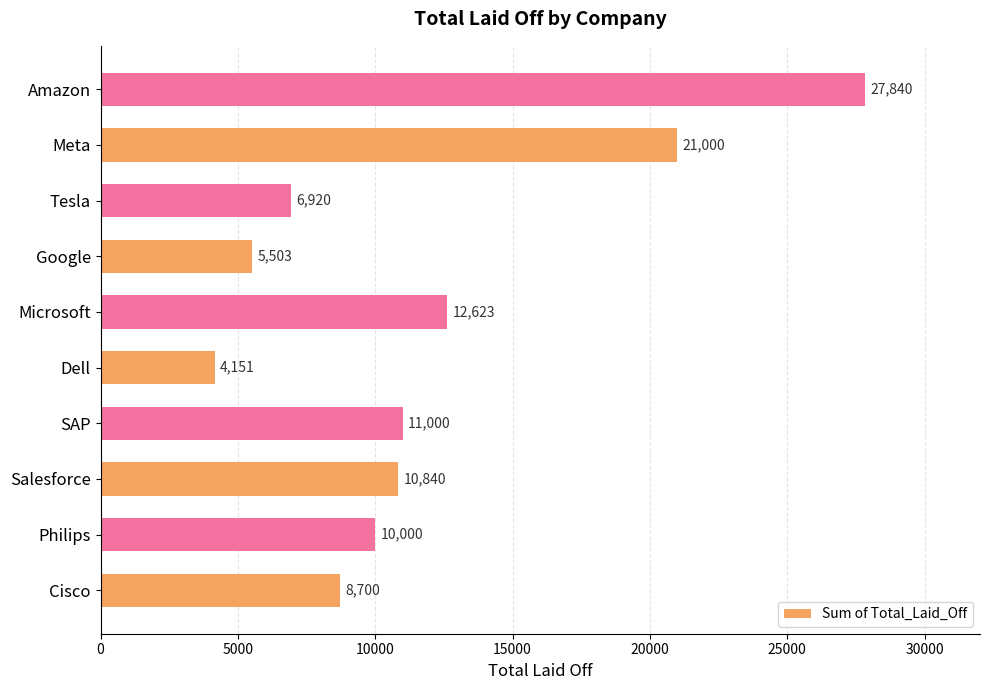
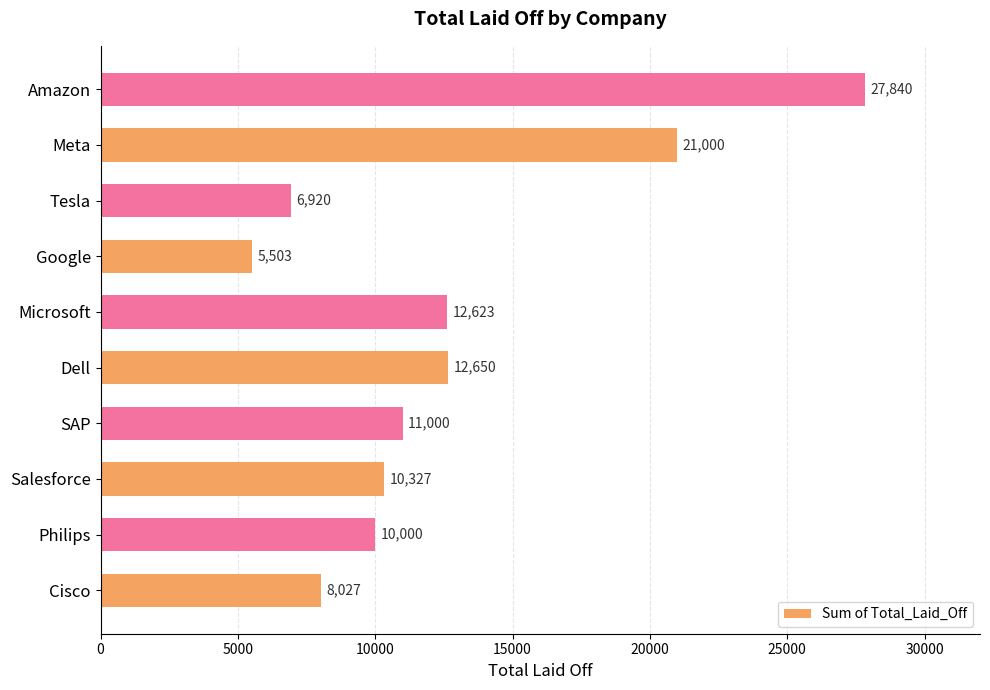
  {
    "Amazon": "27,840",
    "Meta": "21,000",
    "Tesla": "6,920",
    "Google": "5,503",
    "Microsoft": "12,623",
-   "Dell": "4,151",
+   "Dell": "12,650",
    "SAP": "11,000",
-   "Salesforce": "10,840",
+   "Salesforce": "10,327",
    "Philips": "10,000",
-   "Cisco": "8,700"
+   "Cisco": "8,027"
  }
